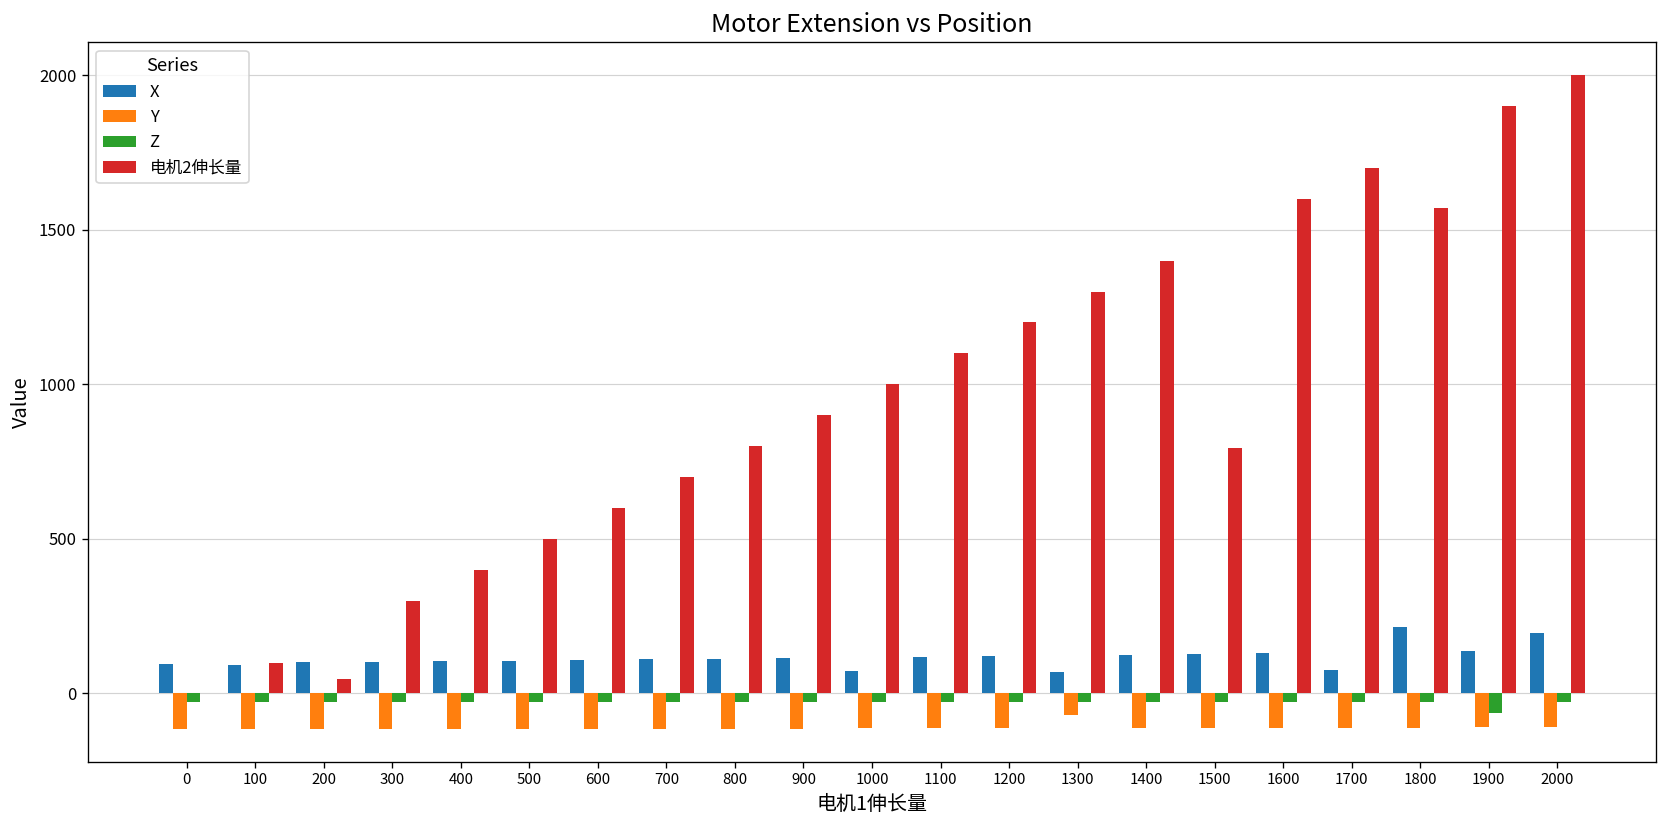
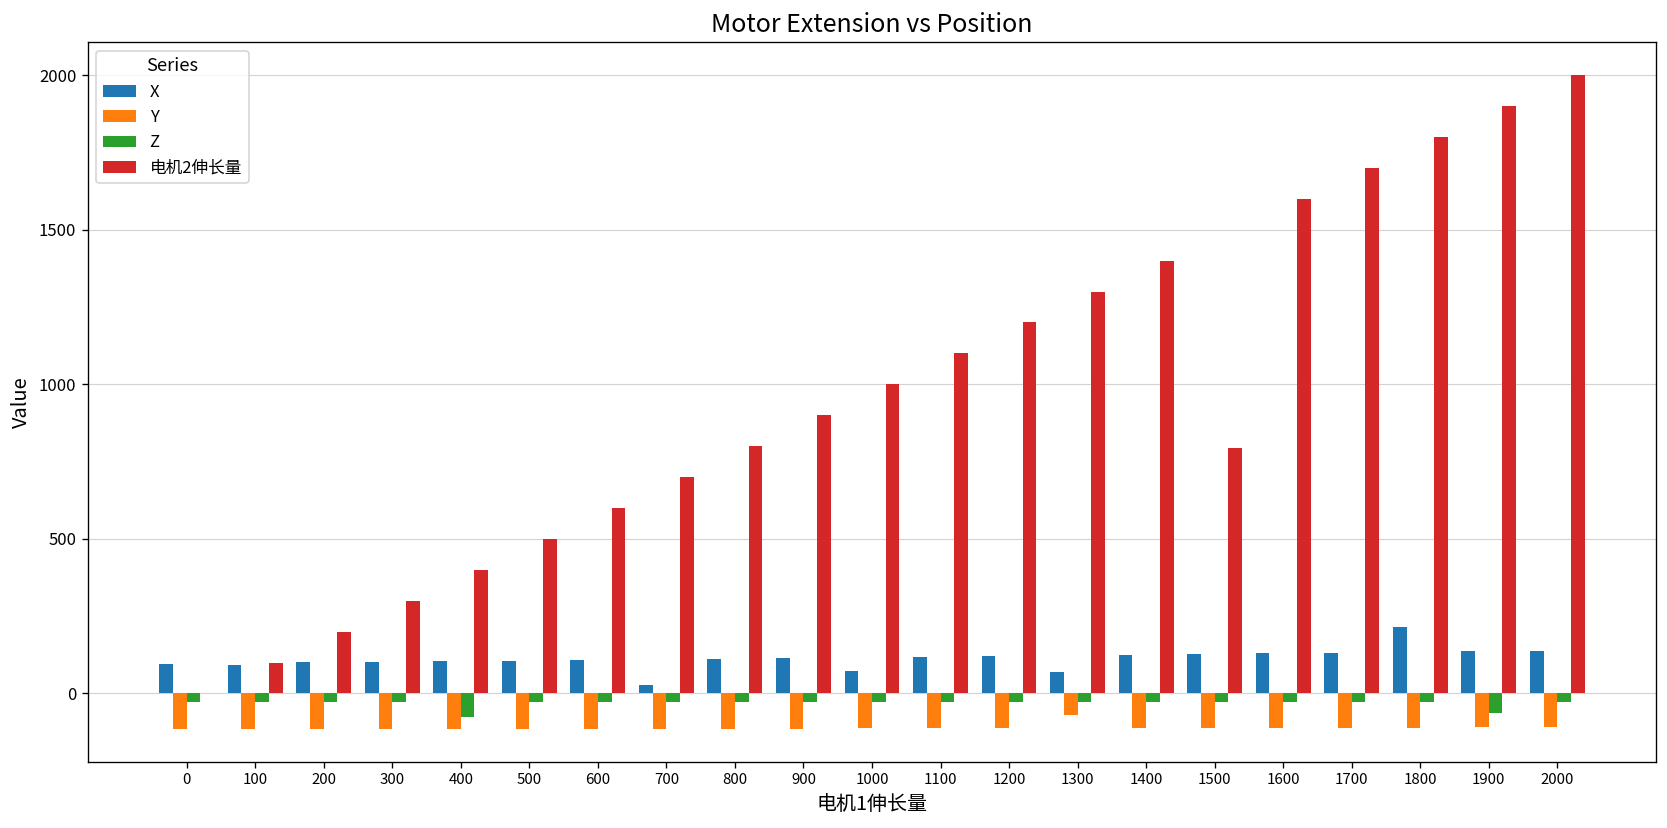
  {
    "X": {
      "0": 100,
      "100": 90,
      "200": 100,
      "300": 100,
      "400": 100,
      "500": 110,
      "600": 110,
-     "700": 110,
+     "700": 30,
      "800": 110,
      "900": 110,
      "1000": 70,
      "1100": 120,
      "1200": 120,
      "1300": 70,
      "1400": 130,
      "1500": 130,
      "1600": 130,
-     "1700": 80,
+     "1700": 130,
      "1800": 220,
      "1900": 140,
-     "2000": 200
+     "2000": 140
    },
    "Y": {
      "0": -110,
      "100": -110,
      "200": -110,
      "300": -110,
      "400": -110,
      "500": -110,
      "600": -110,
      "700": -110,
      "800": -110,
      "900": -110,
      "1000": -110,
      "1100": -110,
      "1200": -110,
      "1300": -70,
      "1400": -110,
      "1500": -110,
      "1600": -110,
      "1700": -110,
      "1800": -110,
      "1900": -110,
      "2000": -110
    },
    "Z": {
      "0": -30,
      "100": -30,
      "200": -30,
      "300": -30,
-     "400": -30,
+     "400": -80,
      "500": -30,
      "600": -30,
      "700": -30,
      "800": -30,
      "900": -30,
      "1000": -30,
      "1100": -30,
      "1200": -30,
      "1300": -30,
      "1400": -30,
      "1500": -30,
      "1600": -30,
      "1700": -30,
      "1800": -30,
      "1900": -60,
      "2000": -30
    },
    "电机2伸长量": {
      "0": 0,
      "100": 100,
-     "200": 50,
+     "200": 200,
      "300": 300,
      "400": 400,
      "500": 500,
      "600": 600,
      "700": 700,
      "800": 800,
      "900": 900,
      "1000": 1000,
      "1100": 1100,
      "1200": 1200,
      "1300": 1300,
      "1400": 1400,
      "1500": 790,
      "1600": 1600,
      "1700": 1700,
-     "1800": 1570,
+     "1800": 1800,
      "1900": 1900,
      "2000": 2000
    }
  }
